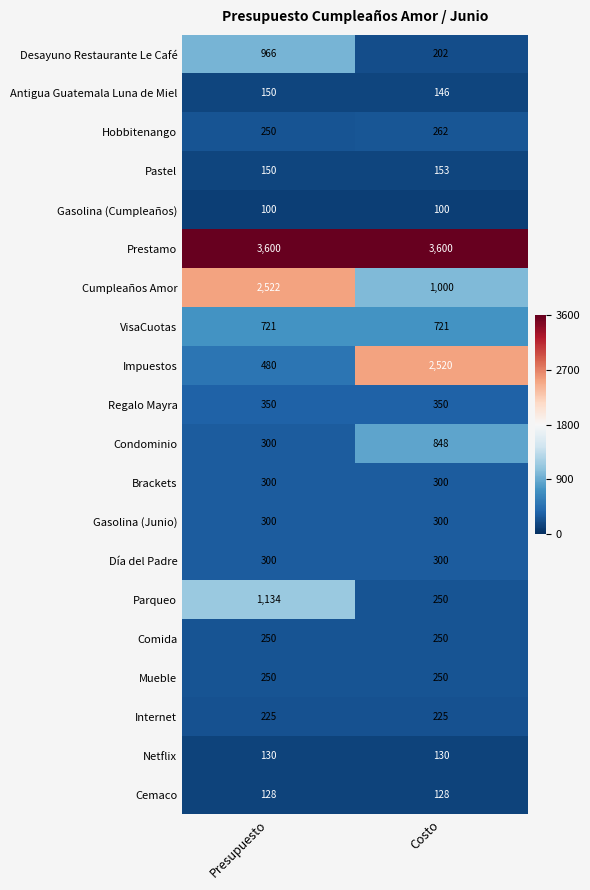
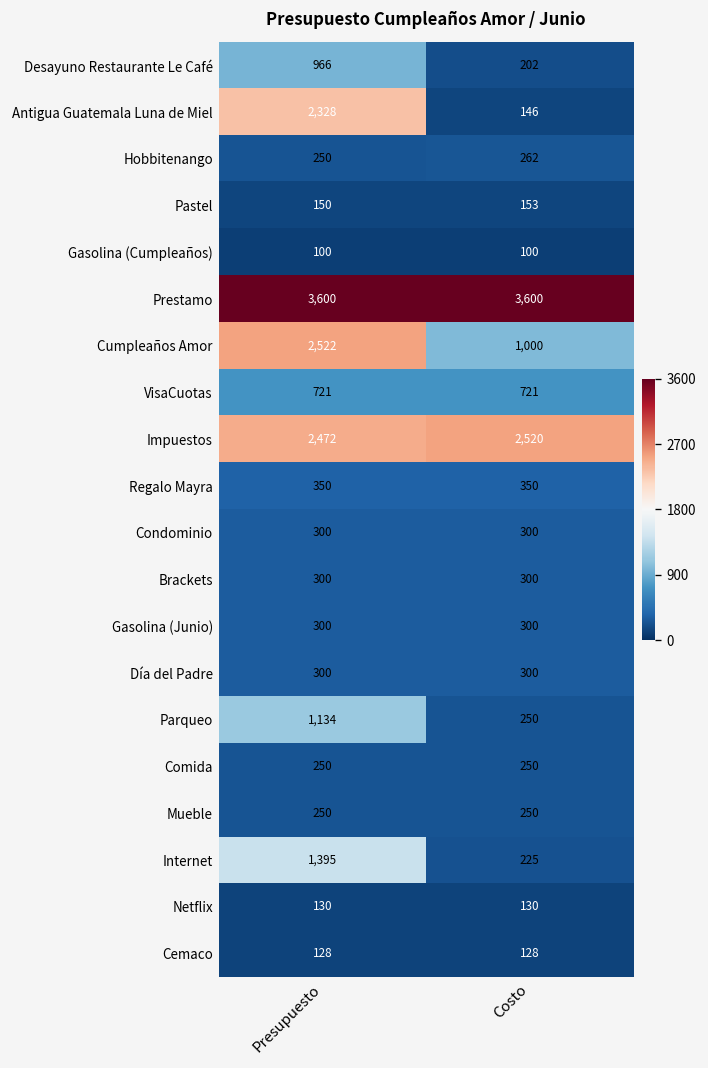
  {
    "Desayuno Restaurante Le Café": {
      "Presupuesto": "966",
      "Costo": "202"
    },
    "Antigua Guatemala Luna de Miel": {
-     "Presupuesto": "150",
+     "Presupuesto": "2,328",
      "Costo": "146"
    },
    "Hobbitenango": {
      "Presupuesto": "250",
      "Costo": "262"
    },
    "Pastel": {
      "Presupuesto": "150",
      "Costo": "153"
    },
    "Gasolina (Cumpleaños)": {
      "Presupuesto": "100",
      "Costo": "100"
    },
    "Prestamo": {
      "Presupuesto": "3,600",
      "Costo": "3,600"
    },
    "Cumpleaños Amor": {
      "Presupuesto": "2,522",
      "Costo": "1,000"
    },
    "VisaCuotas": {
      "Presupuesto": "721",
      "Costo": "721"
    },
    "Impuestos": {
-     "Presupuesto": "480",
+     "Presupuesto": "2,472",
      "Costo": "2,520"
    },
    "Regalo Mayra": {
      "Presupuesto": "350",
      "Costo": "350"
    },
    "Condominio": {
      "Presupuesto": "300",
-     "Costo": "848"
+     "Costo": "300"
    },
    "Brackets": {
      "Presupuesto": "300",
      "Costo": "300"
    },
    "Gasolina (Junio)": {
      "Presupuesto": "300",
      "Costo": "300"
    },
    "Día del Padre": {
      "Presupuesto": "300",
      "Costo": "300"
    },
    "Parqueo": {
      "Presupuesto": "1,134",
      "Costo": "250"
    },
    "Comida": {
      "Presupuesto": "250",
      "Costo": "250"
    },
    "Mueble": {
      "Presupuesto": "250",
      "Costo": "250"
    },
    "Internet": {
-     "Presupuesto": "225",
+     "Presupuesto": "1,395",
      "Costo": "225"
    },
    "Netflix": {
      "Presupuesto": "130",
      "Costo": "130"
    },
    "Cemaco": {
      "Presupuesto": "128",
      "Costo": "128"
    }
  }
